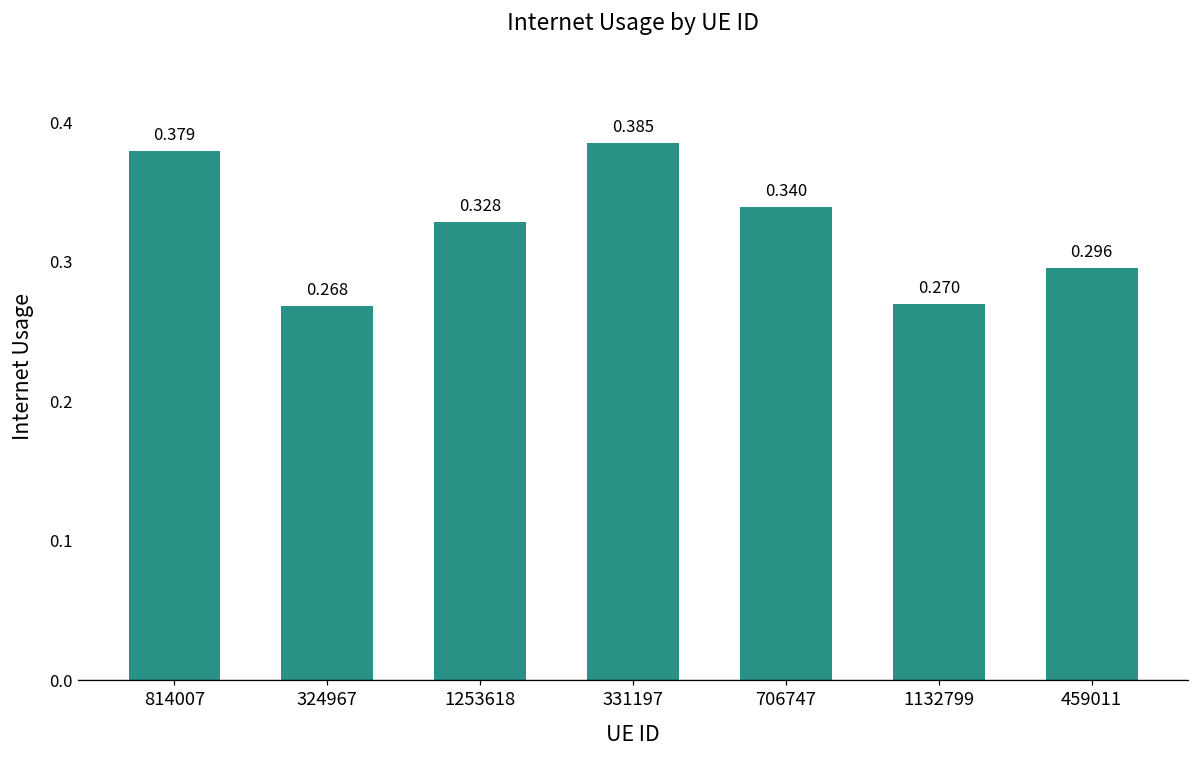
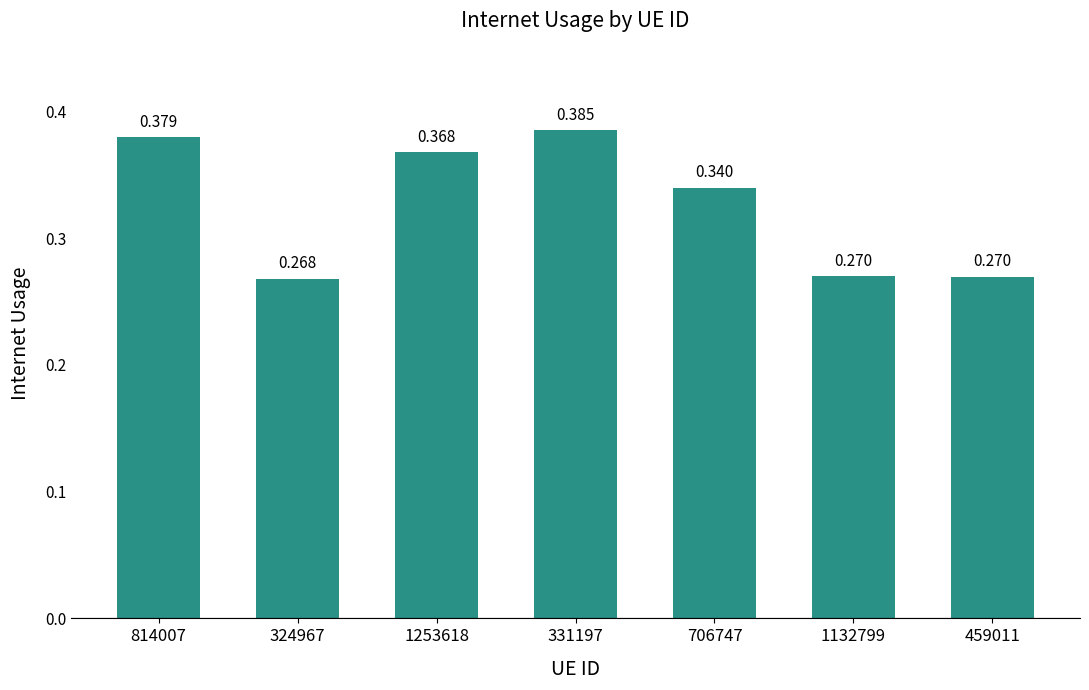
  {
    "814007": 0.379,
    "324967": 0.268,
-   "1253618": 0.328,
+   "1253618": 0.368,
    "331197": 0.385,
    "706747": 0.340,
    "1132799": 0.270,
-   "459011": 0.296
+   "459011": 0.270
  }
